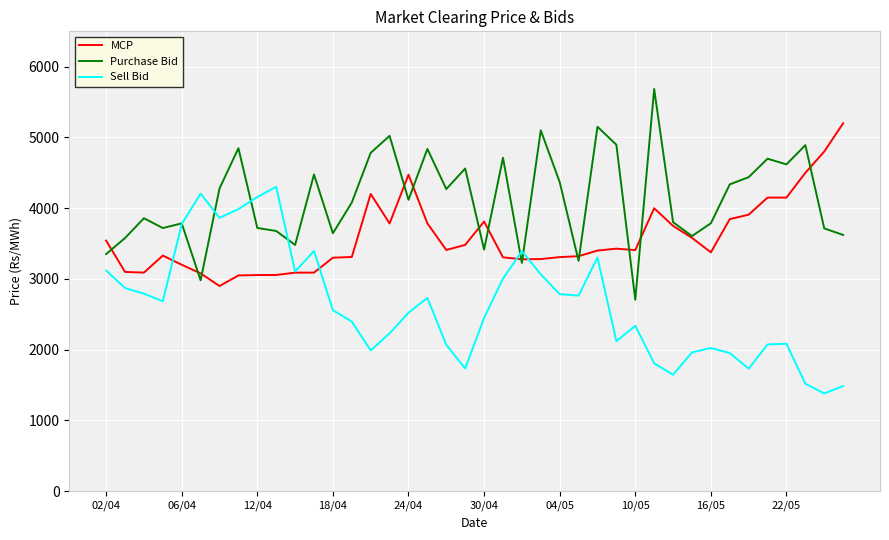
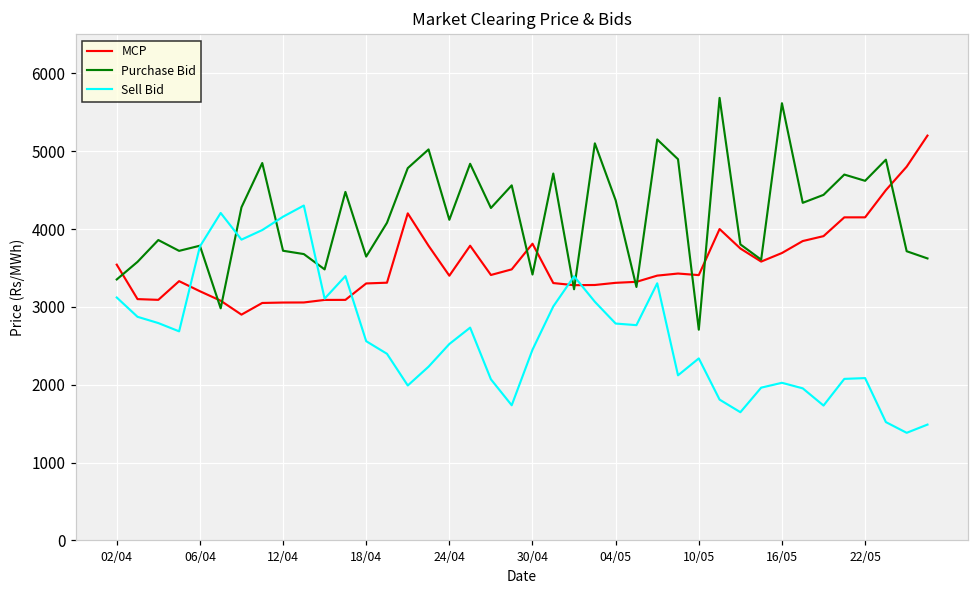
  {
    "MCP": {
      "02/04": 3500,
      "06/04": 3200,
      "12/04": 3100,
      "18/04": 3300,
-     "24/04": 4500,
+     "24/04": 3400,
      "30/04": 3800,
      "04/05": 3300,
      "10/05": 3400,
-     "16/05": 3400,
+     "16/05": 3700,
      "22/05": 4200
    },
    "Purchase Bid": {
      "02/04": 3400,
      "12/04": 3700,
      "18/04": 3600,
      "24/04": 4100,
      "30/04": 3400,
      "04/05": 4400,
      "10/05": 2700,
-     "16/05": 3800,
+     "16/05": 5600,
      "22/05": 4600
    },
    "Sell Bid": {
      "02/04": 3100,
      "12/04": 4200,
      "18/04": 2600,
      "24/04": 2500,
      "30/04": 2400,
      "04/05": 2800,
      "10/05": 2300,
      "16/05": 2000,
      "22/05": 2100
    }
  }
